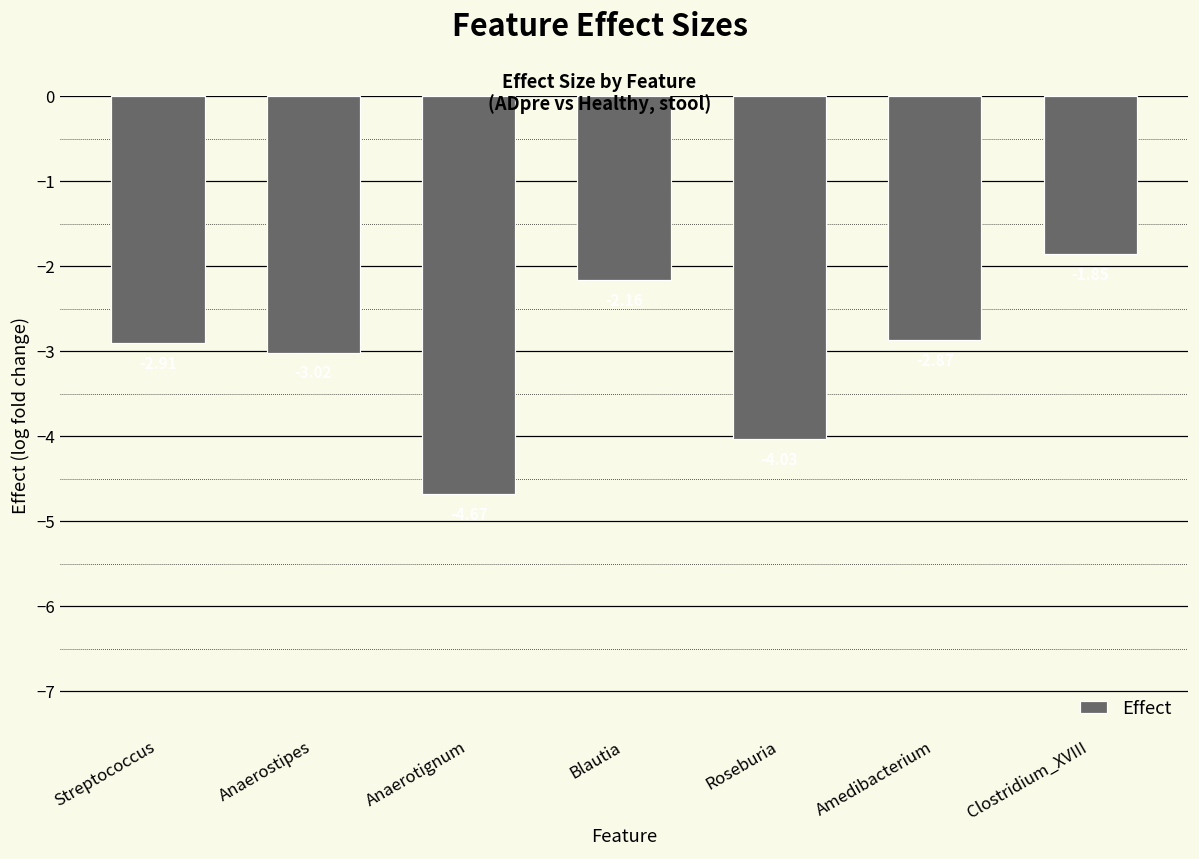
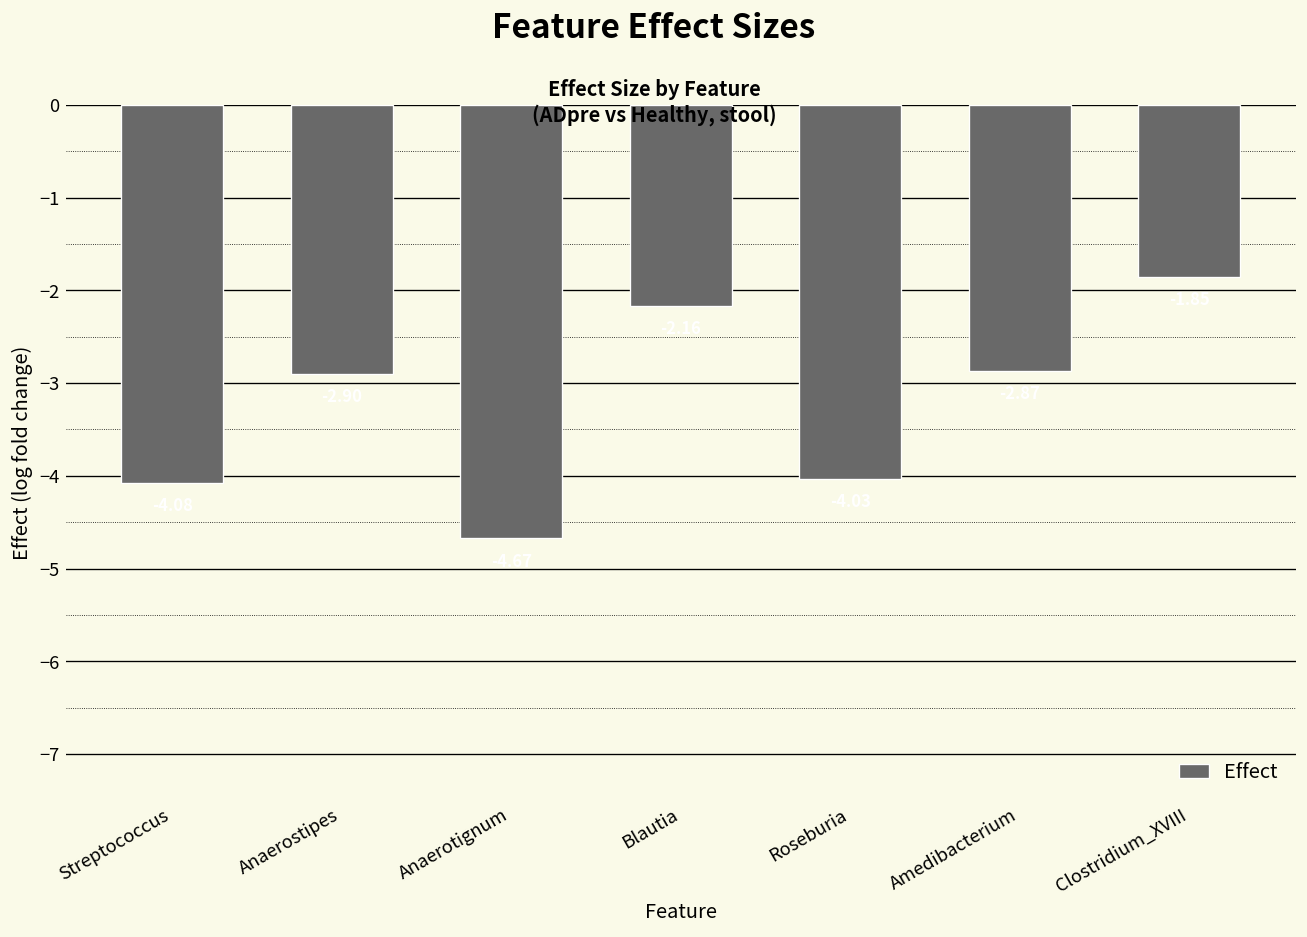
  {
-   "Streptococcus": -2.9,
-   "Anaerostipes": -3.0,
+   "Streptococcus": -4.1,
+   "Anaerostipes": -2.9,
    "Anaerotignum": -4.7,
    "Blautia": -2.2,
    "Roseburia": -4.0,
    "Amedibacterium": -2.9,
    "Clostridium_XVIII": -1.9
  }
